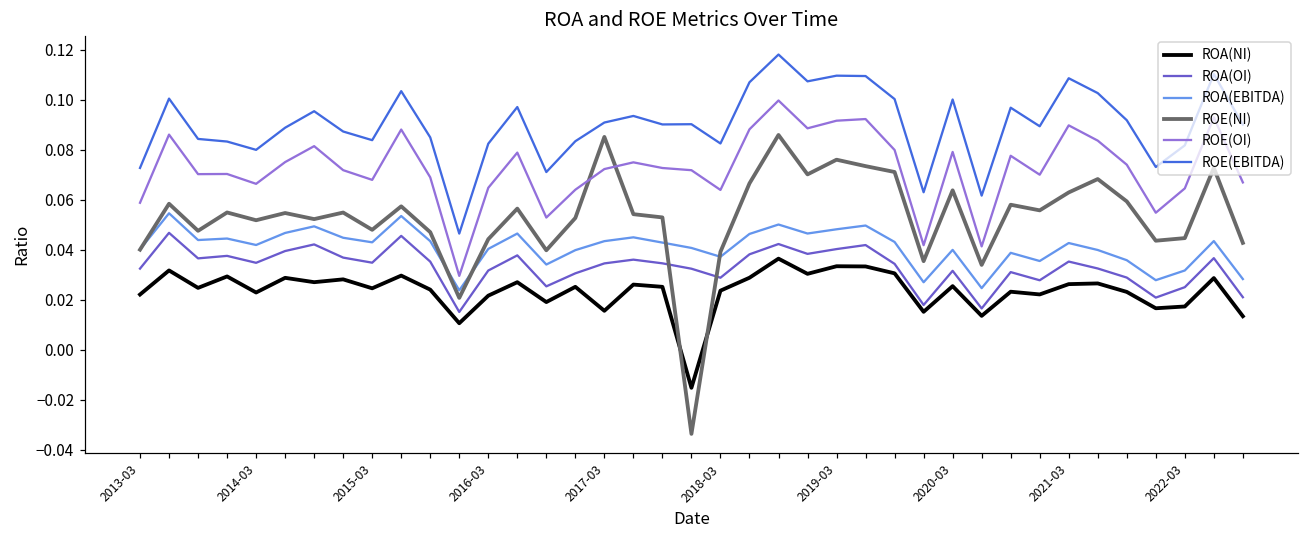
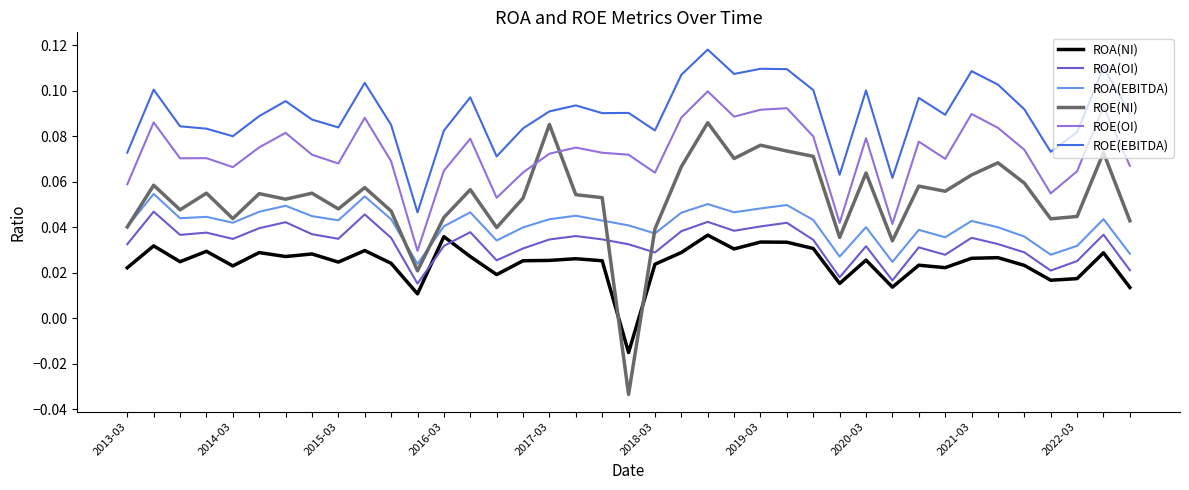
  {
    "ROA(NI)": {
      "2013-03": 0.022,
      "2014-03": 0.023,
      "2015-03": 0.025,
-     "2016-03": 0.022,
-     "2017-03": 0.016,
+     "2016-03": 0.036,
+     "2017-03": 0.025,
      "2018-03": 0.024,
      "2019-03": 0.033,
      "2020-03": 0.025,
      "2021-03": 0.026,
      "2022-03": 0.017
    },
    "ROE(NI)": {
-     "2014-03": 0.052,
+     "2014-03": 0.044,
      "2015-03": 0.048,
      "2016-03": 0.044,
      "2017-03": 0.085,
      "2018-03": 0.039,
      "2019-03": 0.076,
      "2020-03": 0.064,
      "2021-03": 0.063,
      "2022-03": 0.045
    }
  }
